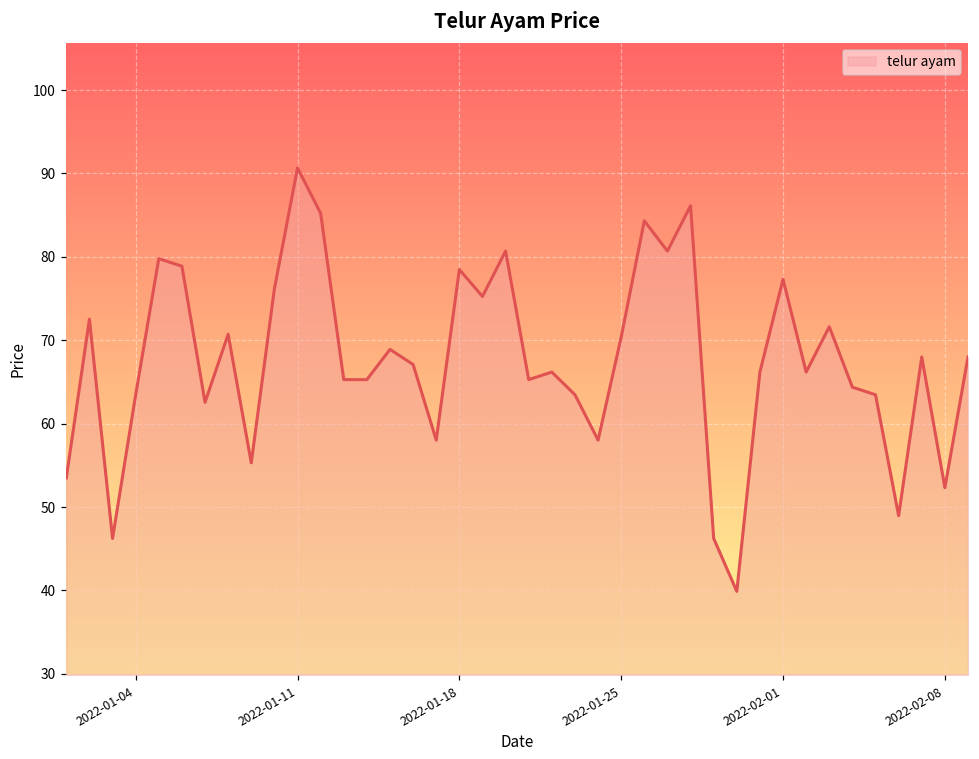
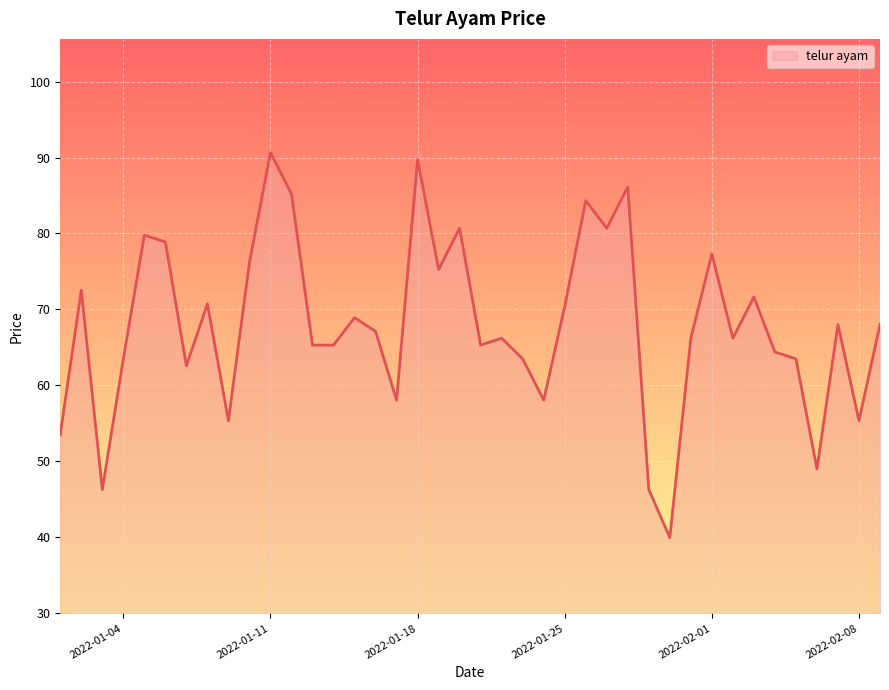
  {
    "2022-01-04": 63,
    "2022-01-11": 91,
-   "2022-01-18": 78,
+   "2022-01-18": 90,
    "2022-01-25": 70,
    "2022-02-01": 77,
-   "2022-02-08": 52
+   "2022-02-08": 55
  }
